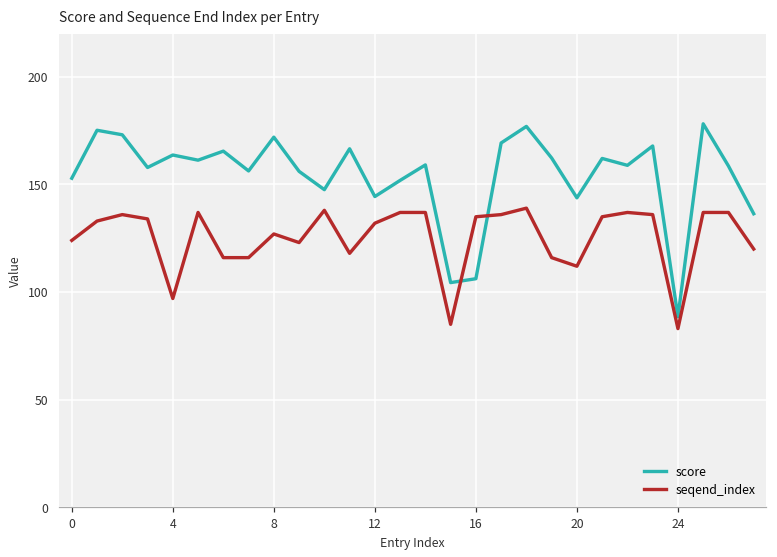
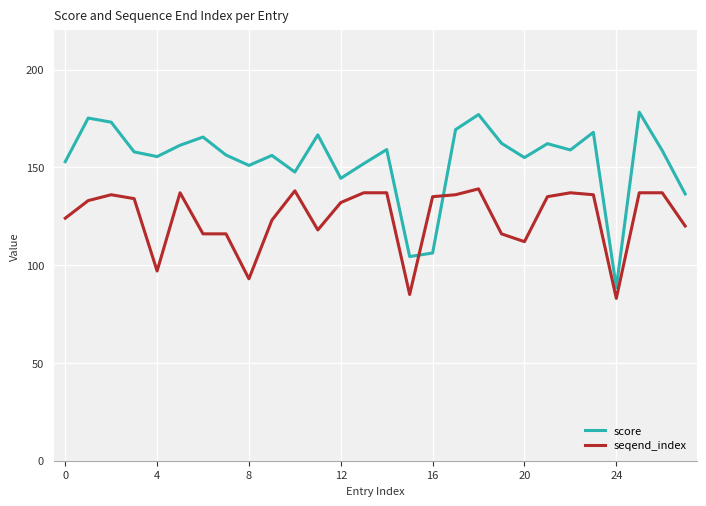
  {
    "score": {
      "0": 153,
-     "4": 164,
-     "8": 172,
+     "4": 156,
+     "8": 151,
      "12": 144,
      "16": 106,
-     "20": 144,
+     "20": 155,
      "24": 89
    },
    "seqend_index": {
      "0": 124,
      "4": 97,
-     "8": 127,
+     "8": 93,
      "12": 132,
      "16": 135,
      "20": 112,
      "24": 83
    }
  }
